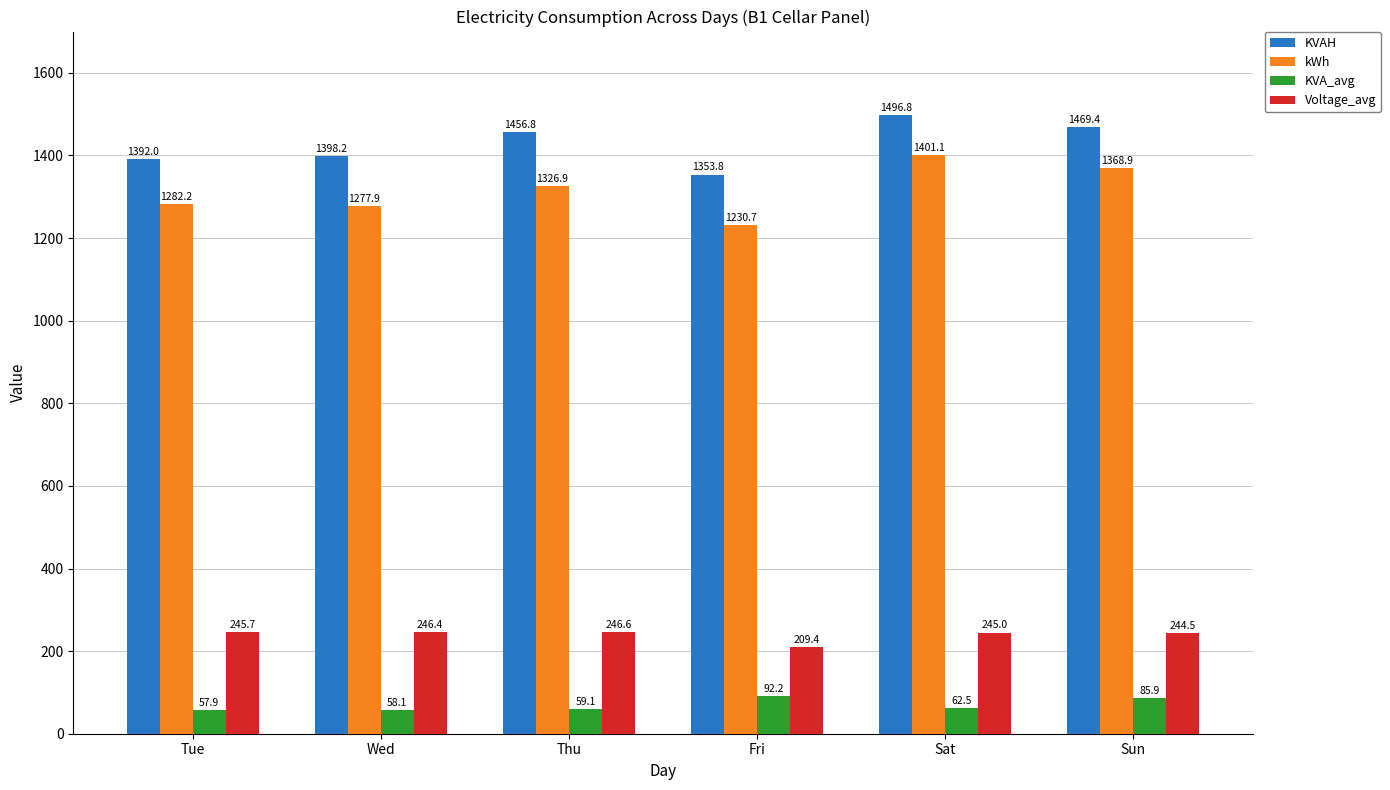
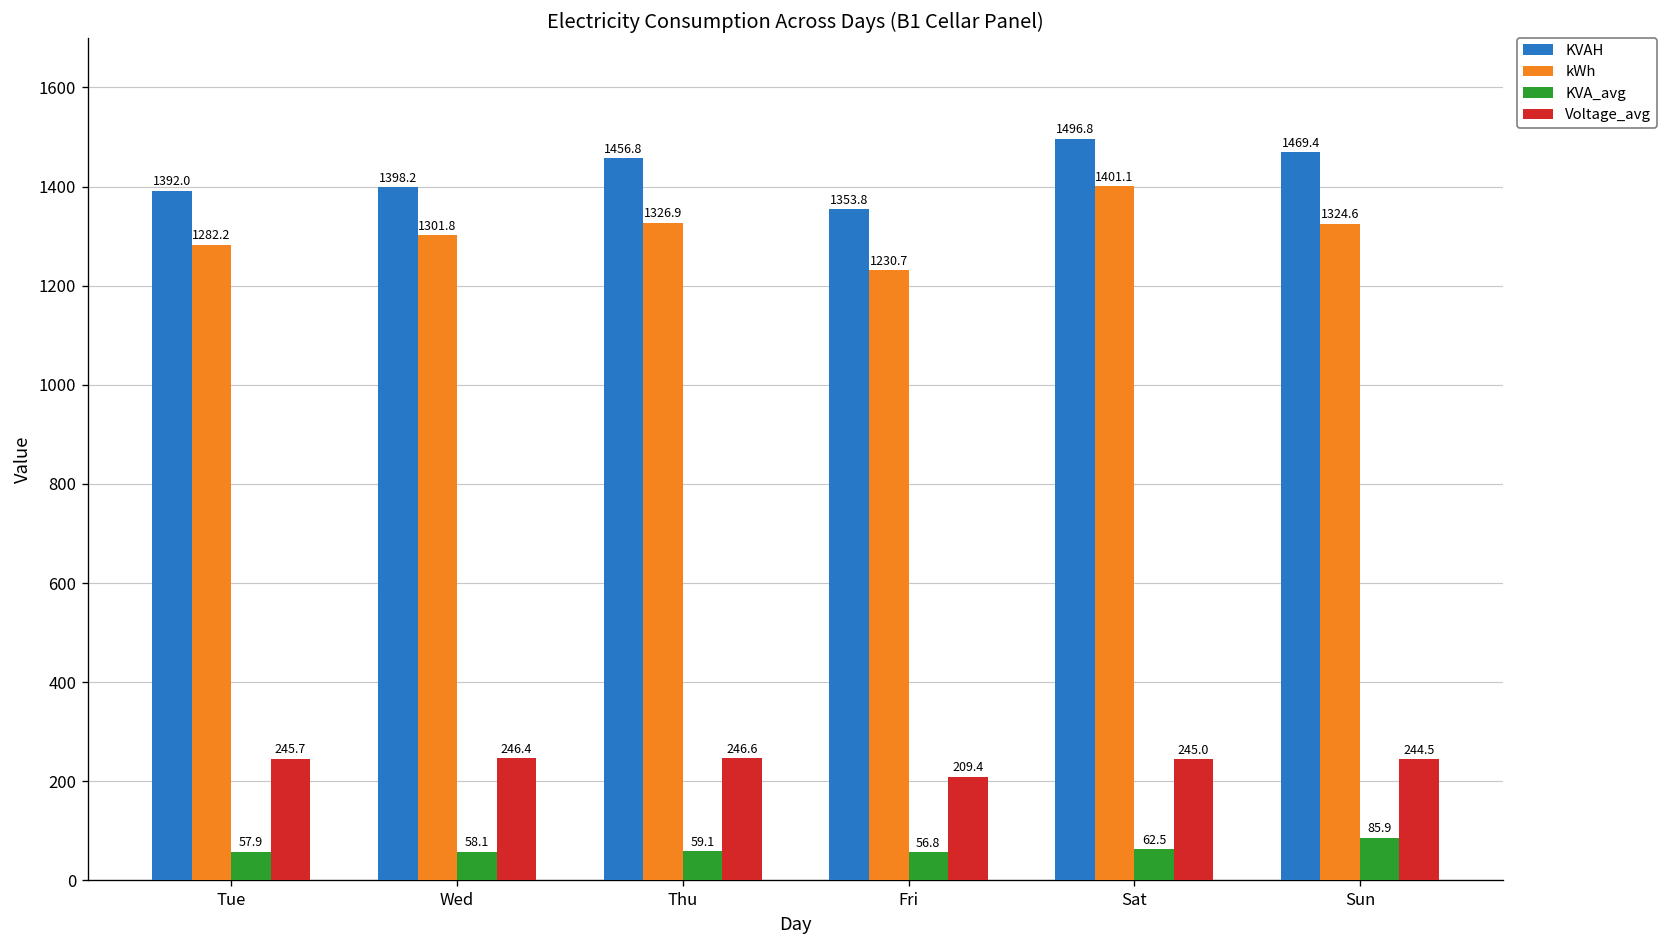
  {
    "KVAH": {
      "Tue": 1392.0,
      "Wed": 1398.2,
      "Thu": 1456.8,
      "Fri": 1353.8,
      "Sat": 1496.8,
      "Sun": 1469.4
    },
    "kWh": {
      "Tue": 1282.2,
-     "Wed": 1277.9,
+     "Wed": 1301.8,
      "Thu": 1326.9,
      "Fri": 1230.7,
      "Sat": 1401.1,
-     "Sun": 1368.9
+     "Sun": 1324.6
    },
    "KVA_avg": {
      "Tue": 57.9,
      "Wed": 58.1,
      "Thu": 59.1,
-     "Fri": 92.2,
+     "Fri": 56.8,
      "Sat": 62.5,
      "Sun": 85.9
    },
    "Voltage_avg": {
      "Tue": 245.7,
      "Wed": 246.4,
      "Thu": 246.6,
      "Fri": 209.4,
      "Sat": 245.0,
      "Sun": 244.5
    }
  }
